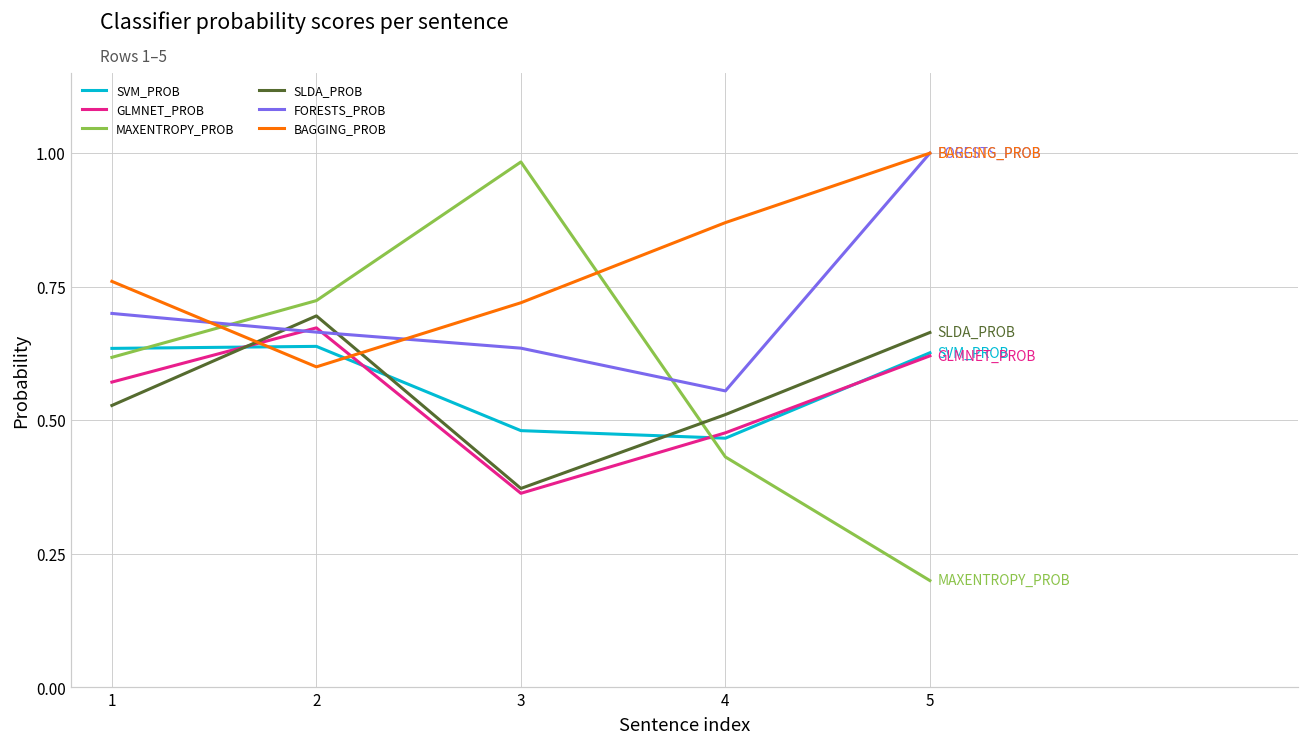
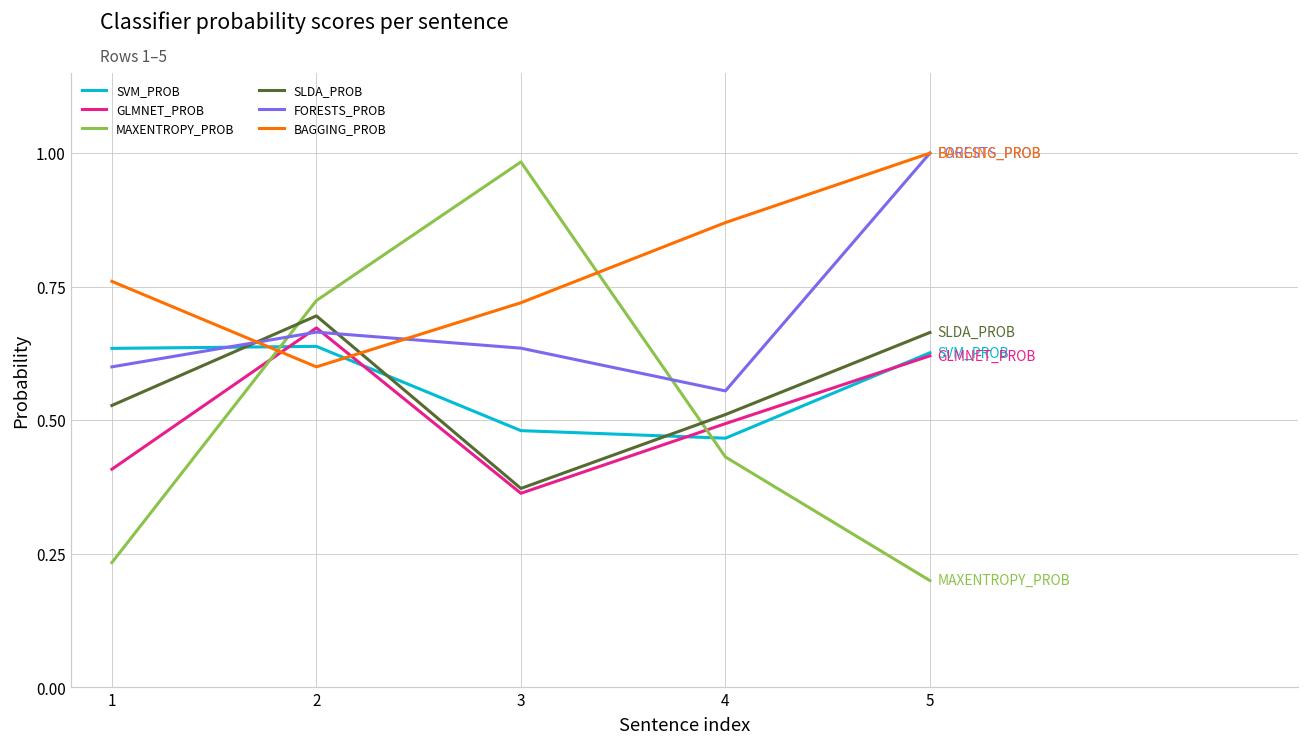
  {
    "SVM_PROB": {
      "1": 0.63,
      "2": 0.64,
      "3": 0.48,
      "4": 0.47,
      "5": 0.63
    },
    "GLMNET_PROB": {
-     "1": 0.57,
+     "1": 0.41,
      "2": 0.67,
      "3": 0.36,
-     "4": 0.48,
+     "4": 0.49,
      "5": 0.62
    },
    "MAXENTROPY_PROB": {
-     "1": 0.62,
+     "1": 0.23,
      "2": 0.72,
      "3": 0.98,
      "4": 0.43,
      "5": 0.20
    },
    "SLDA_PROB": {
      "1": 0.53,
      "2": 0.70,
      "3": 0.37,
      "4": 0.51,
      "5": 0.66
    },
    "FORESTS_PROB": {
-     "1": 0.7,
+     "1": 0.6,
      "2": 0.67,
      "3": 0.64,
      "4": 0.56
    },
    "BAGGING_PROB": {
      "1": 0.76,
      "2": 0.60,
      "3": 0.72,
      "4": 0.87
    }
  }
